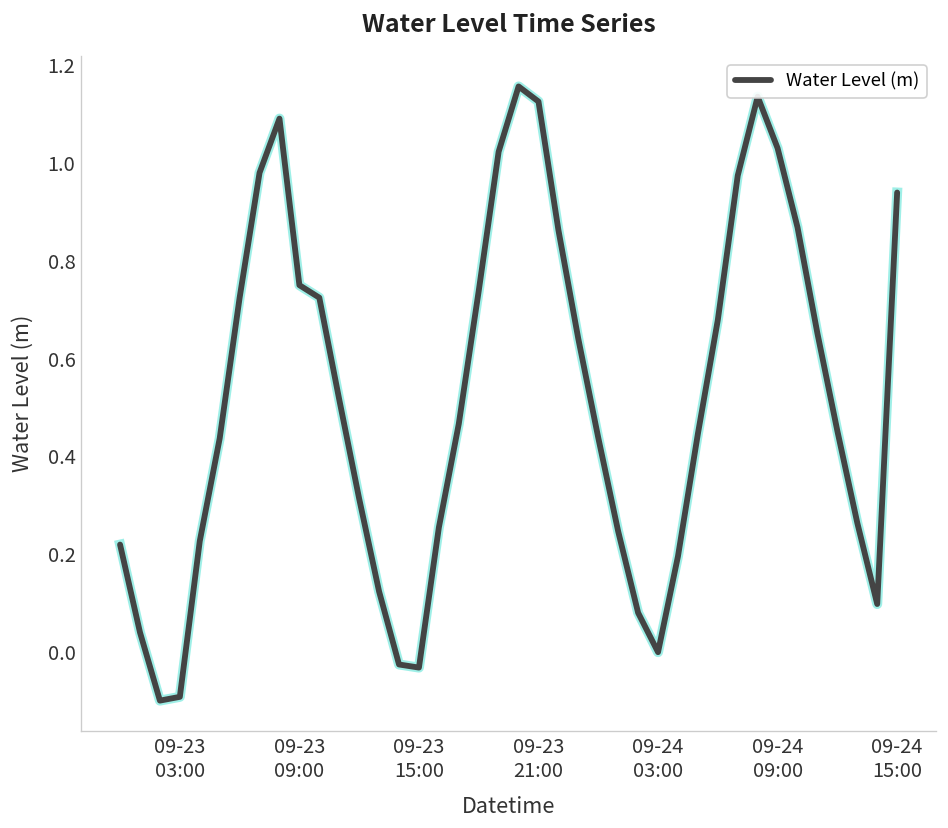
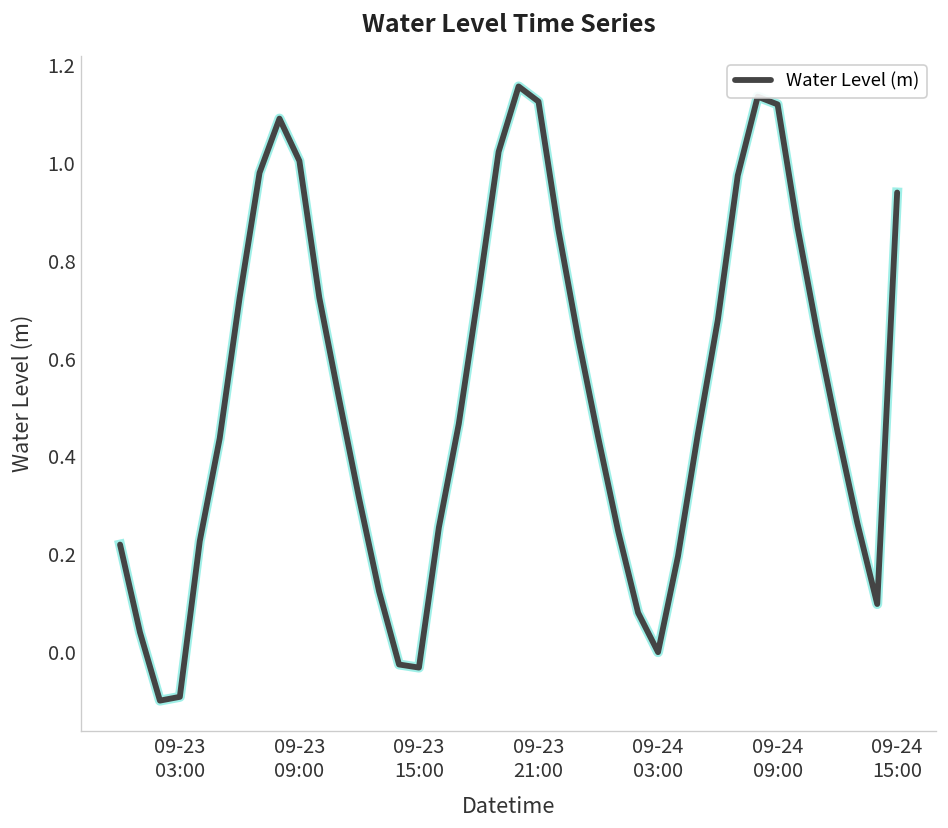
  {
    "09-23 03:00": -0.09,
-   "09-23 09:00": 0.75,
+   "09-23 09:00": 1.00,
    "09-23 15:00": -0.03,
    "09-23 21:00": 1.13,
    "09-24 03:00": 0.00,
-   "09-24 09:00": 1.03,
+   "09-24 09:00": 1.12,
    "09-24 15:00": 0.94
  }
